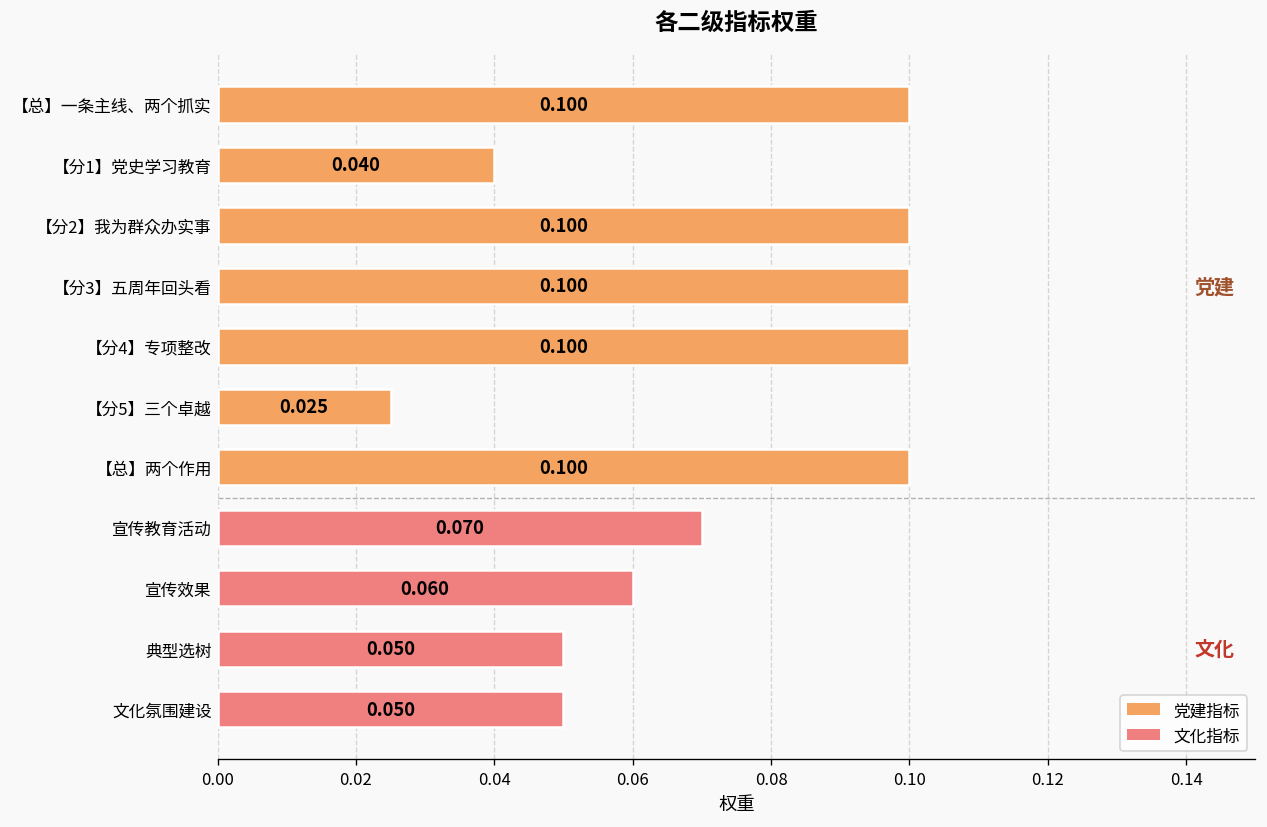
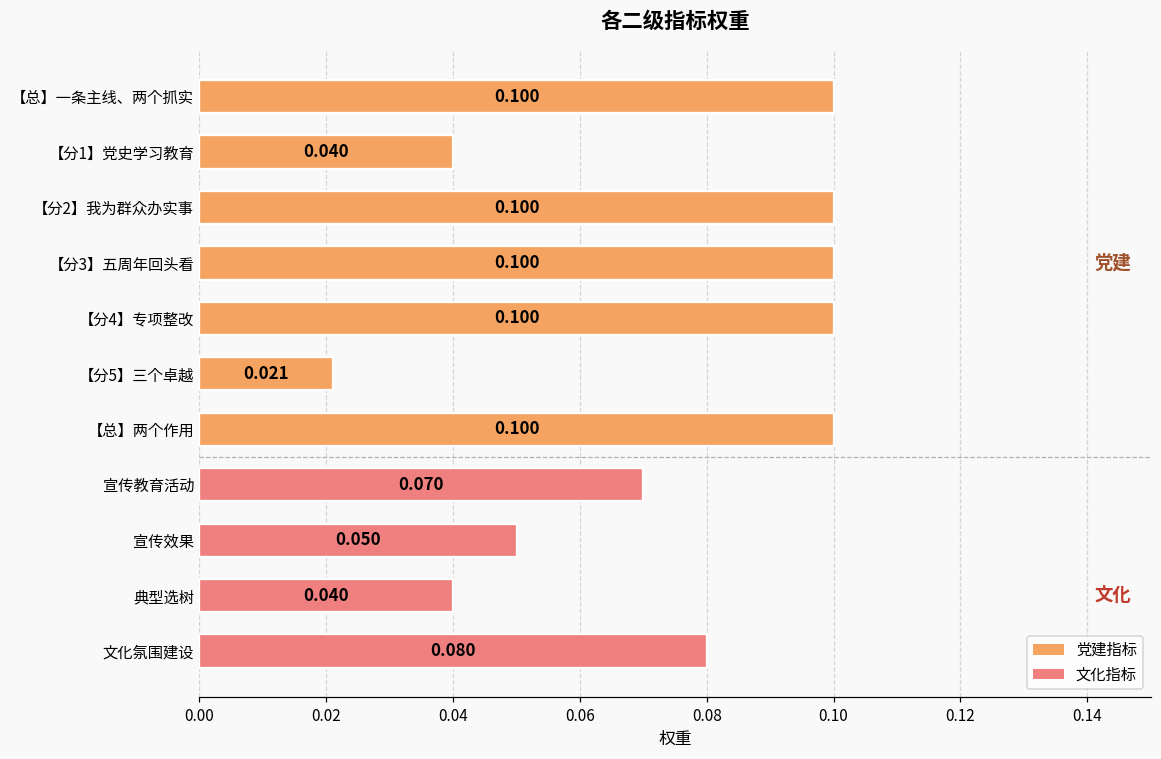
  {
    "【总】一条主线、两个抓实": 0.100,
    "【分1】党史学习教育": 0.040,
    "【分2】我为群众办实事": 0.100,
    "【分3】五周年回头看": 0.100,
    "【分4】专项整改": 0.100,
-   "【分5】三个卓越": 0.025,
+   "【分5】三个卓越": 0.021,
    "【总】两个作用": 0.100,
    "宣传教育活动": 0.070,
-   "宣传效果": 0.060,
-   "典型选树": 0.050,
-   "文化氛围建设": 0.050
+   "宣传效果": 0.050,
+   "典型选树": 0.040,
+   "文化氛围建设": 0.080
  }
